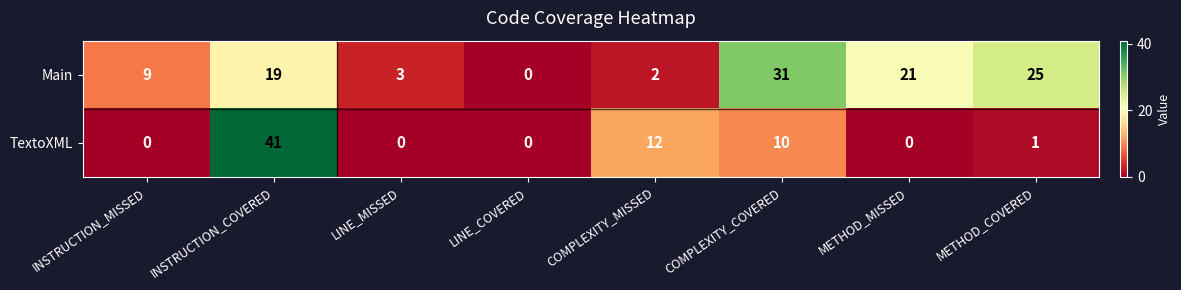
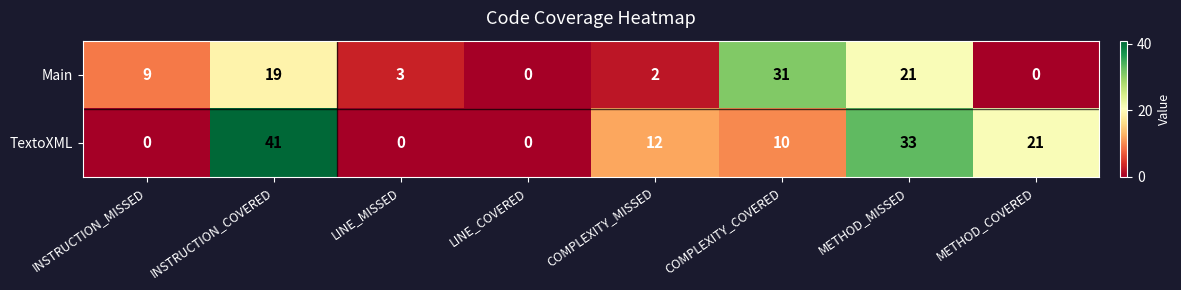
  {
    "Main": {
      "INSTRUCTION_MISSED": 9,
      "INSTRUCTION_COVERED": 19,
      "LINE_MISSED": 3,
      "LINE_COVERED": 0,
      "COMPLEXITY_MISSED": 2,
      "COMPLEXITY_COVERED": 31,
      "METHOD_MISSED": 21,
-     "METHOD_COVERED": 25
+     "METHOD_COVERED": 0
    },
    "TextoXML": {
      "INSTRUCTION_MISSED": 0,
      "INSTRUCTION_COVERED": 41,
      "LINE_MISSED": 0,
      "LINE_COVERED": 0,
      "COMPLEXITY_MISSED": 12,
      "COMPLEXITY_COVERED": 10,
-     "METHOD_MISSED": 0,
-     "METHOD_COVERED": 1
+     "METHOD_MISSED": 33,
+     "METHOD_COVERED": 21
    }
  }
